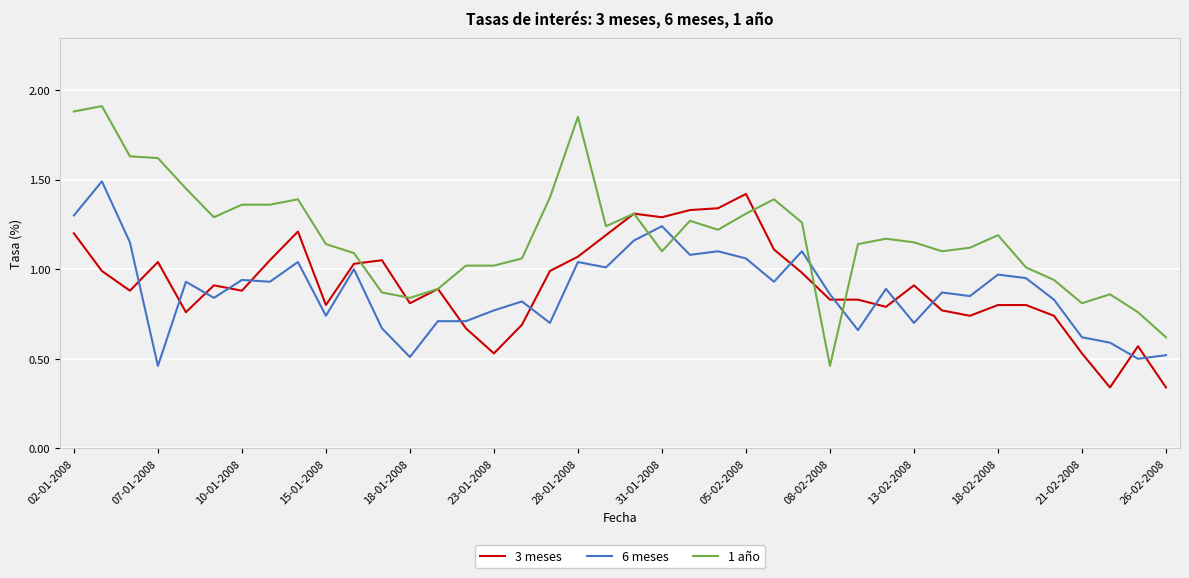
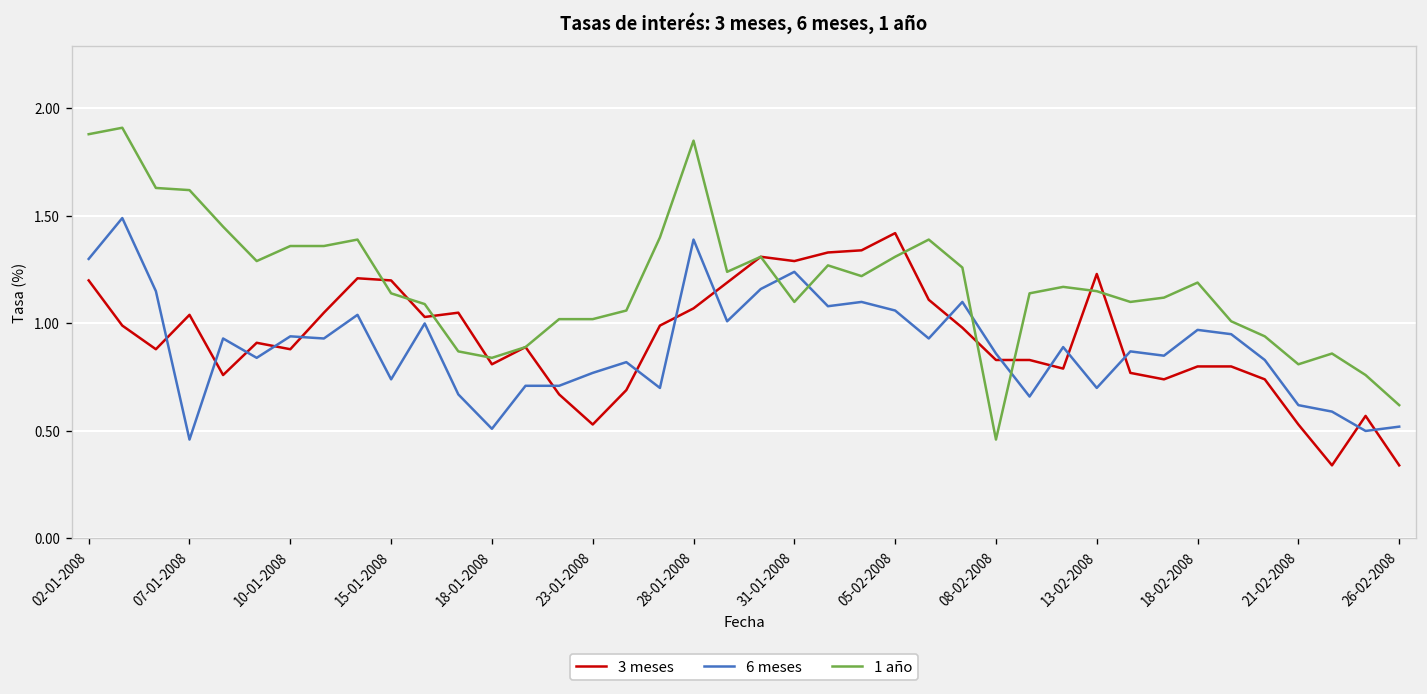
  {
    "3 meses": {
      "02-01-2008": 1.20,
      "07-01-2008": 1.04,
      "10-01-2008": 0.88,
-     "15-01-2008": 0.8,
+     "15-01-2008": 1.2,
      "18-01-2008": 0.81,
      "23-01-2008": 0.53,
      "28-01-2008": 1.07,
      "31-01-2008": 1.29,
      "05-02-2008": 1.42,
      "08-02-2008": 0.83,
-     "13-02-2008": 0.91,
+     "13-02-2008": 1.23,
      "18-02-2008": 0.80,
      "21-02-2008": 0.53,
      "26-02-2008": 0.34
    },
    "6 meses": {
      "02-01-2008": 1.30,
      "07-01-2008": 0.46,
      "10-01-2008": 0.94,
      "15-01-2008": 0.74,
      "18-01-2008": 0.51,
      "23-01-2008": 0.77,
-     "28-01-2008": 1.04,
+     "28-01-2008": 1.39,
      "31-01-2008": 1.24,
      "05-02-2008": 1.06,
      "08-02-2008": 0.86,
      "13-02-2008": 0.70,
      "18-02-2008": 0.97,
      "21-02-2008": 0.62,
      "26-02-2008": 0.52
    },
    "1 año": {
      "02-01-2008": 1.88,
      "07-01-2008": 1.62,
      "10-01-2008": 1.36,
      "15-01-2008": 1.14,
      "18-01-2008": 0.84,
      "23-01-2008": 1.02,
      "28-01-2008": 1.85,
      "31-01-2008": 1.10,
      "05-02-2008": 1.31,
      "08-02-2008": 0.46,
      "13-02-2008": 1.15,
      "18-02-2008": 1.19,
      "21-02-2008": 0.81,
      "26-02-2008": 0.62
    }
  }
